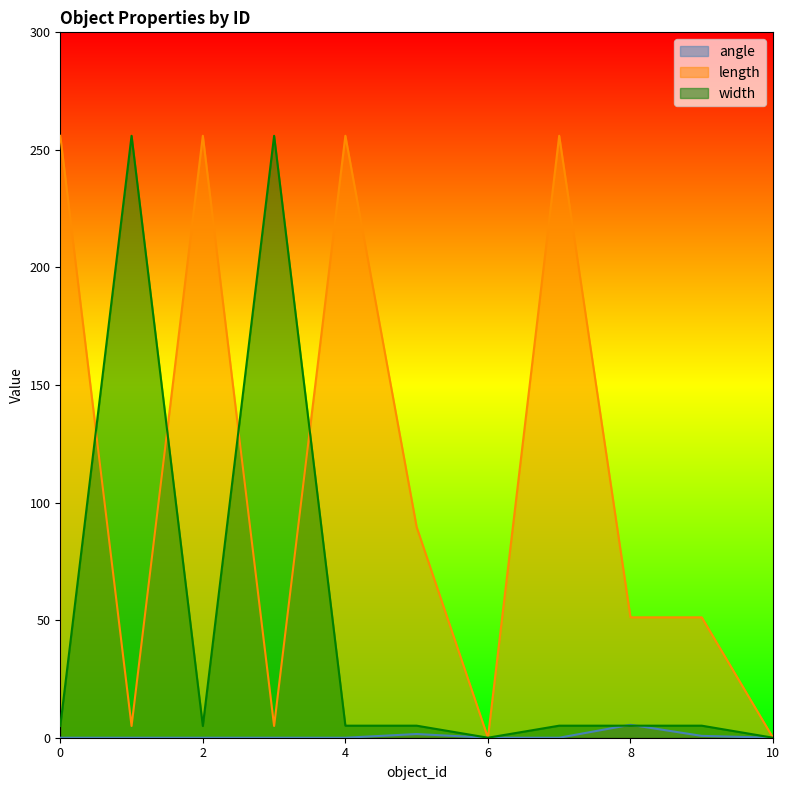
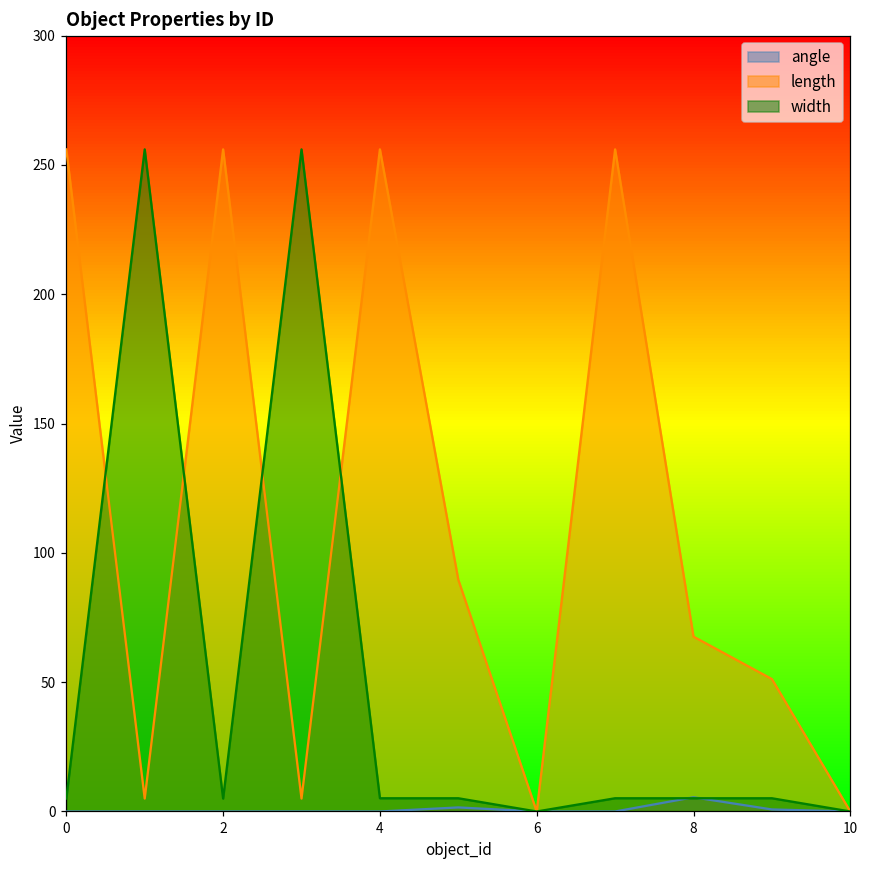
  {
    "angle": {
      "0": 0,
      "2": 0,
      "4": 0
    },
    "length": {
      "0": 256,
      "2": 256,
      "4": 256,
-     "8": 51
+     "8": 68
    },
    "width": {
      "0": 5,
      "2": 5,
      "4": 5
    }
  }
